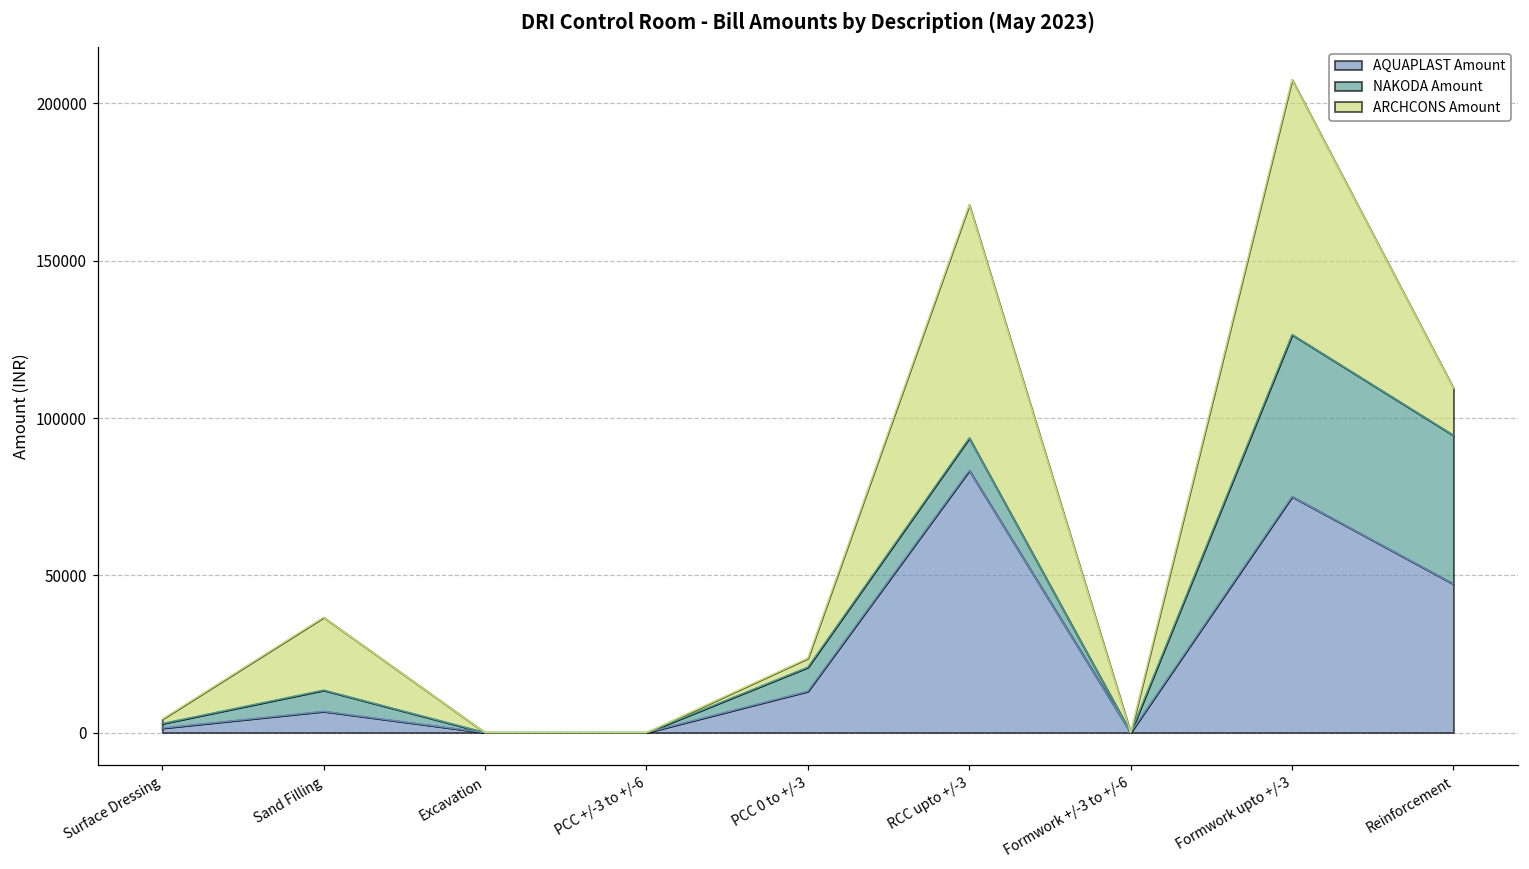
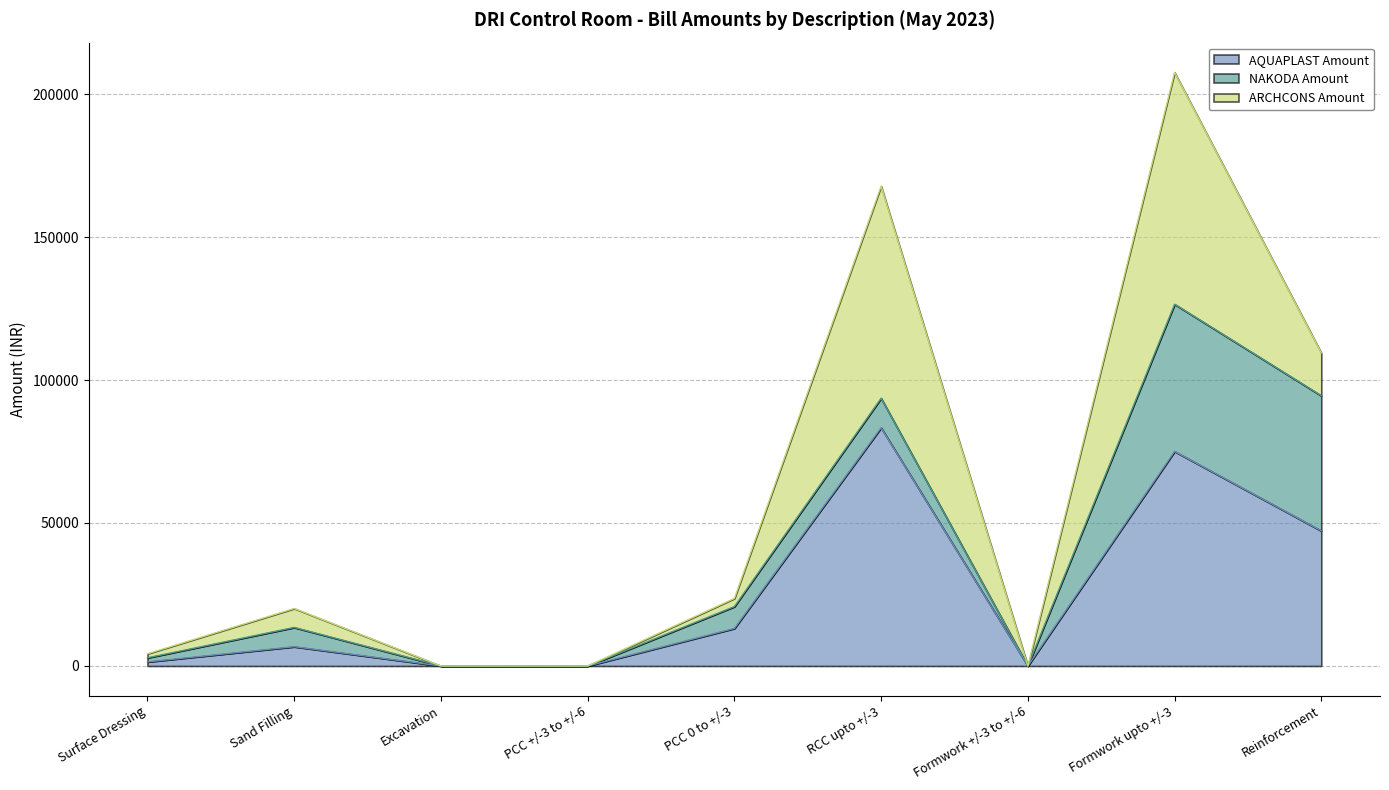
  {
    "ARCHCONS Amount": {
      "Surface Dressing": 1000,
-     "Sand Filling": 23000,
+     "Sand Filling": 7000,
      "PCC 0 to +/-3": 3000,
      "RCC upto +/-3": 74000,
      "Formwork upto +/-3": 81000,
      "Reinforcement": 15000
    }
  }
